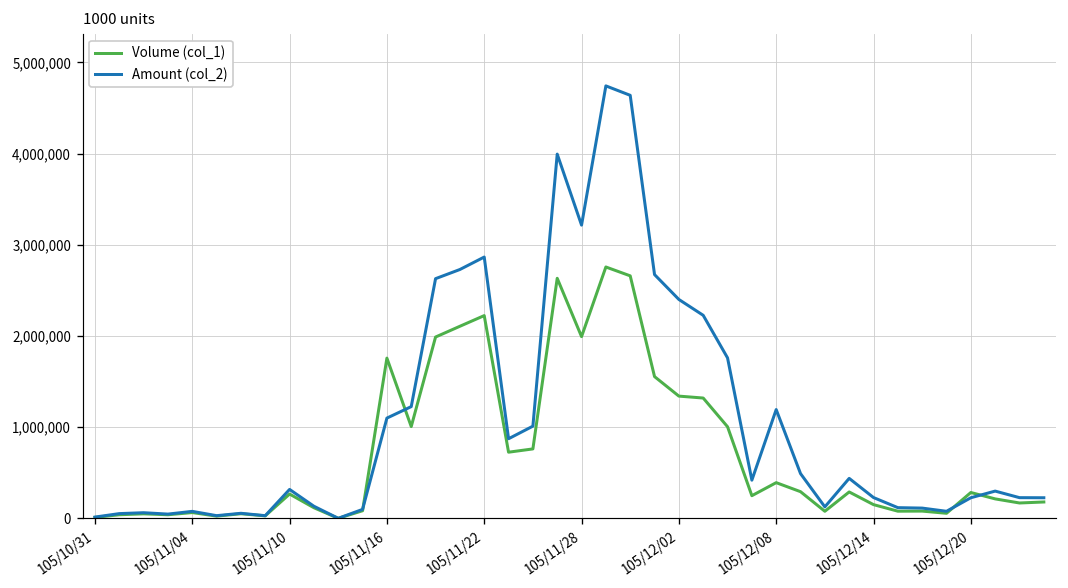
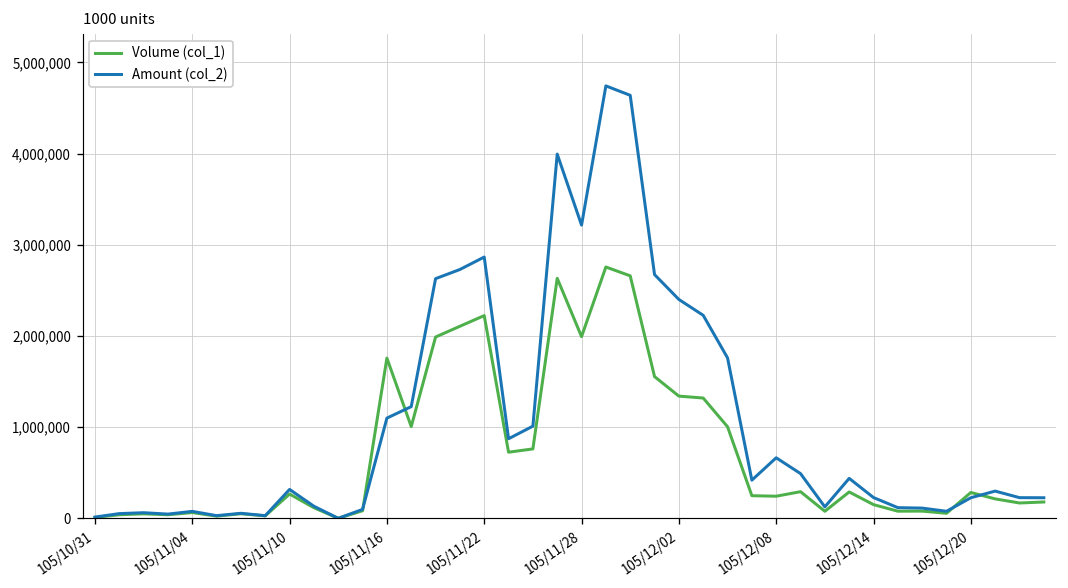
  {
    "Volume (col_1)": {
      "105/11/10": "300,000",
      "105/11/16": "1,800,000",
      "105/11/22": "2,200,000",
      "105/11/28": "2,000,000",
      "105/12/02": "1,300,000",
-     "105/12/08": "400,000",
+     "105/12/08": "200,000",
      "105/12/14": "200,000",
      "105/12/20": "300,000"
    },
    "Amount (col_2)": {
      "105/11/10": "300,000",
      "105/11/16": "1,100,000",
      "105/11/22": "2,900,000",
      "105/11/28": "3,200,000",
      "105/12/02": "2,400,000",
-     "105/12/08": "1,200,000",
+     "105/12/08": "700,000",
      "105/12/14": "200,000",
      "105/12/20": "200,000"
    }
  }
